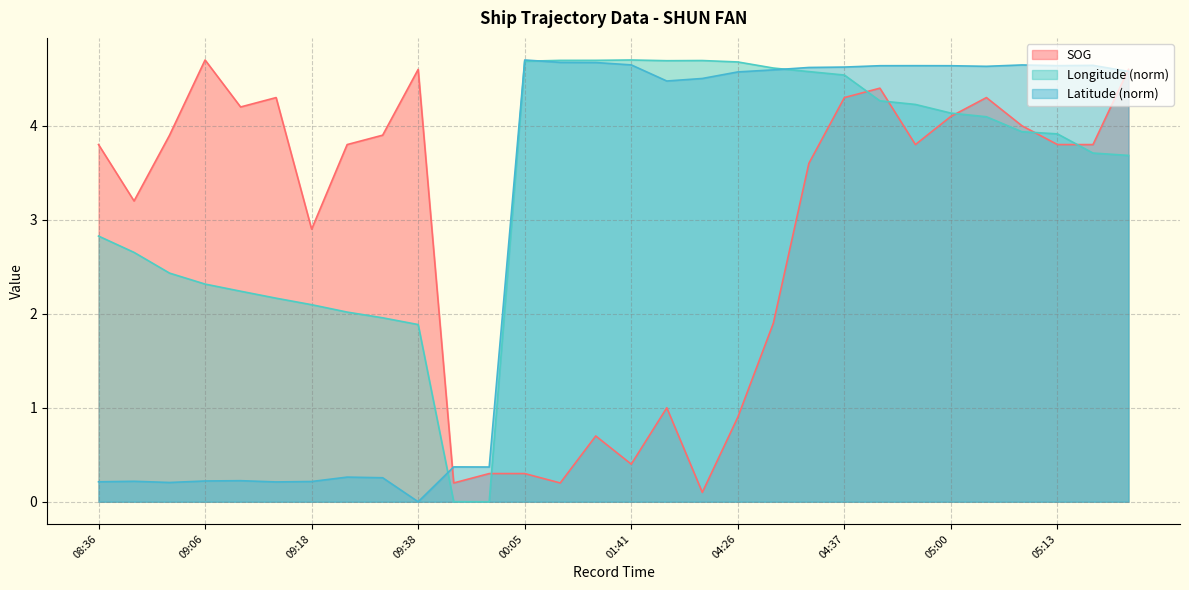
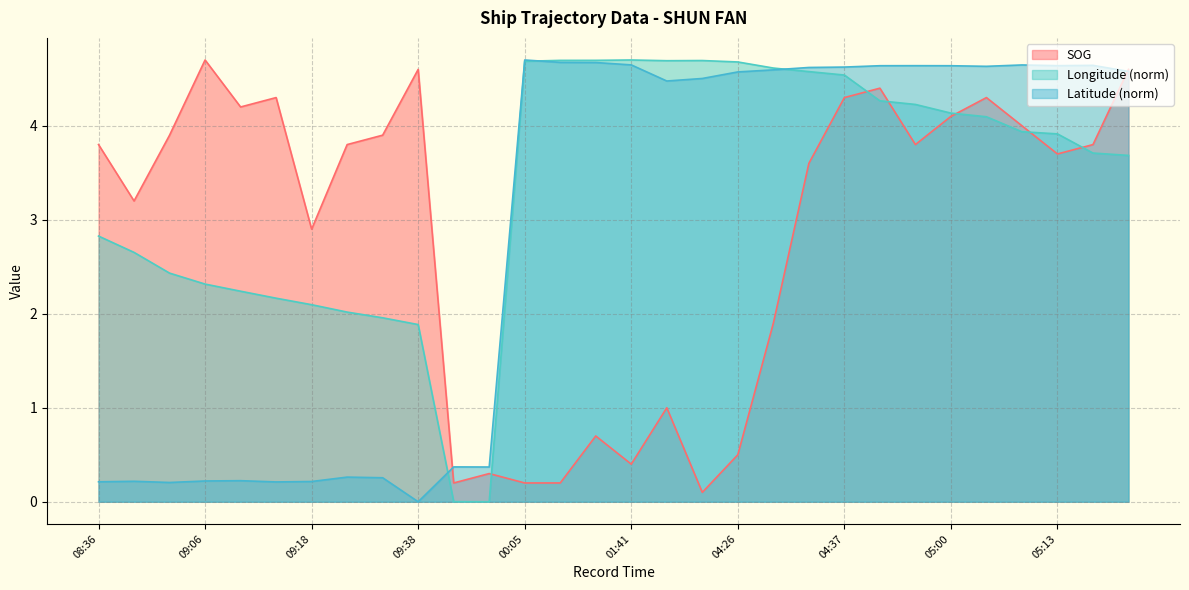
  {
    "SOG": {
      "08:36": 3.8,
      "09:06": 4.7,
      "09:18": 2.9,
      "09:38": 4.6,
-     "00:05": 0.3,
+     "00:05": 0.2,
      "01:41": 0.4,
-     "04:26": 0.9,
+     "04:26": 0.5,
      "04:37": 4.3,
      "05:00": 4.1,
-     "05:13": 3.8
+     "05:13": 3.7
    }
  }
